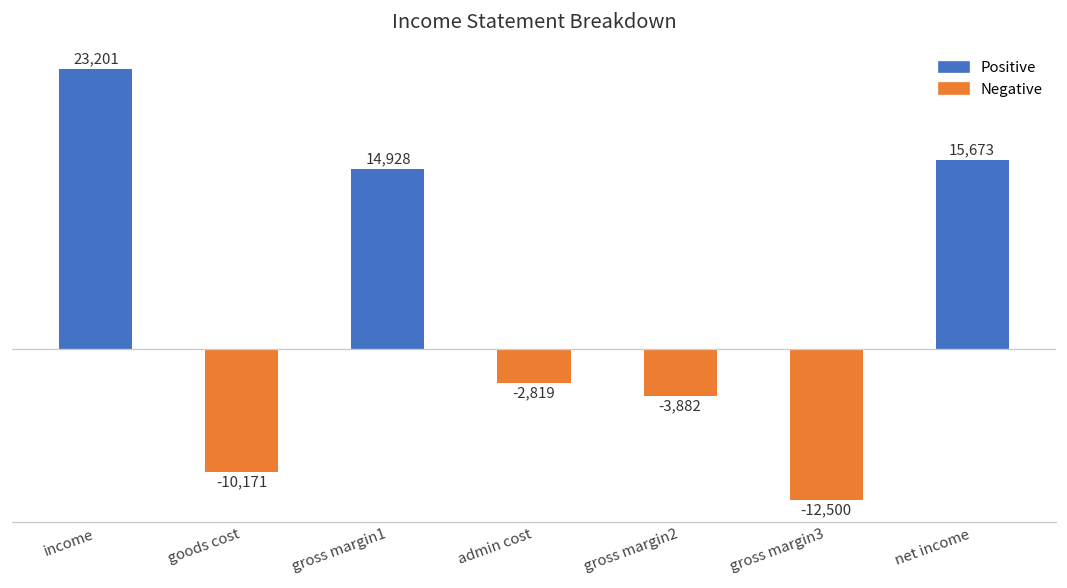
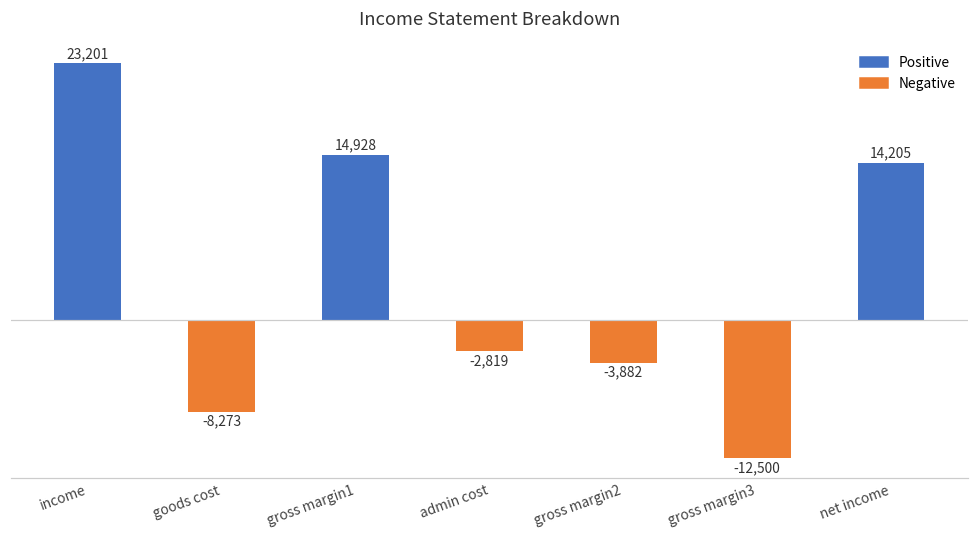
  {
    "income": "23,201",
-   "goods cost": "-10,171",
+   "goods cost": "-8,273",
    "gross margin1": "14,928",
    "admin cost": "-2,819",
    "gross margin2": "-3,882",
    "gross margin3": "-12,500",
-   "net income": "15,673"
+   "net income": "14,205"
  }
